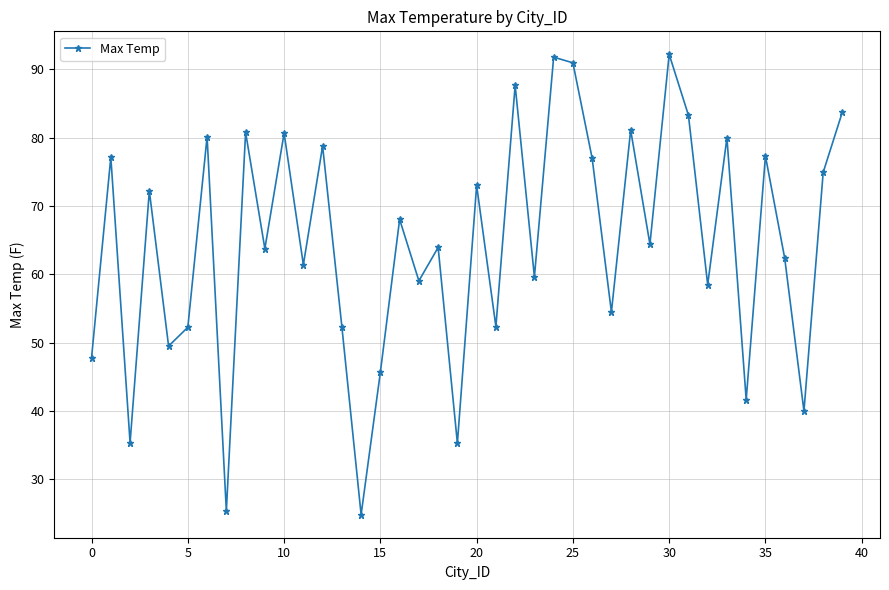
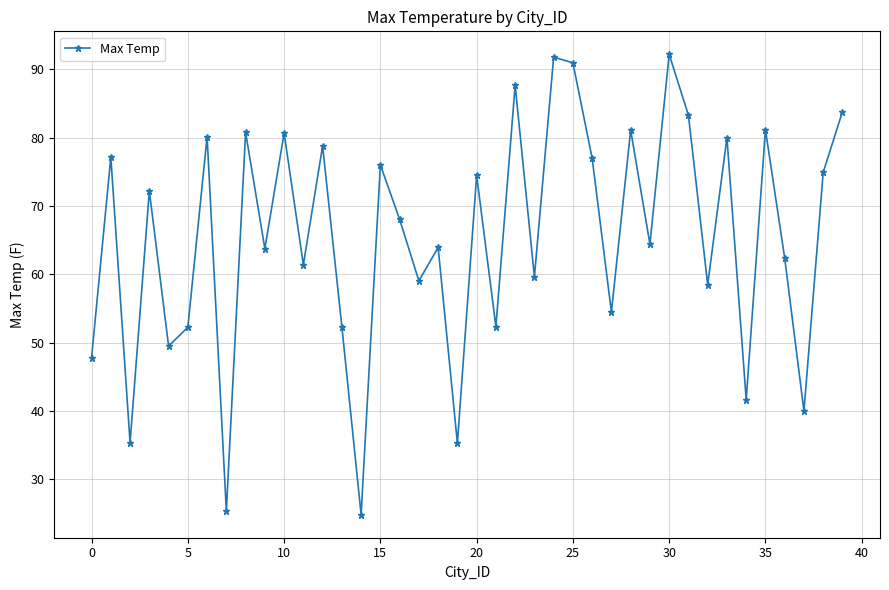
  {
    "0": 48,
    "5": 52,
    "10": 81,
-   "15": 46,
-   "20": 73,
+   "15": 76,
+   "20": 74,
    "25": 91,
    "30": 92,
-   "35": 77
+   "35": 81
  }
